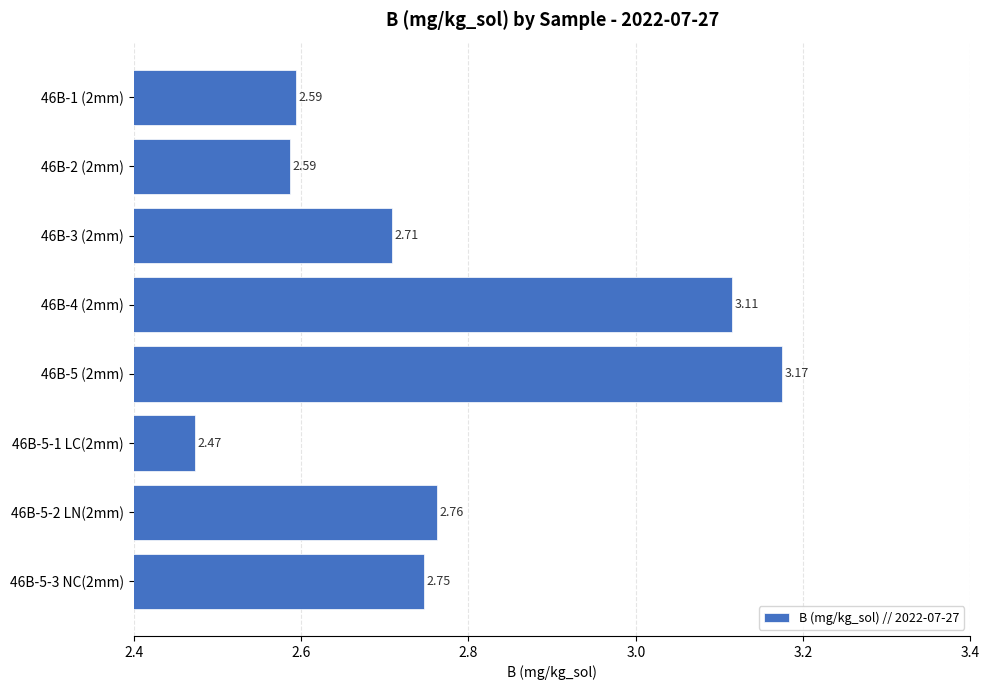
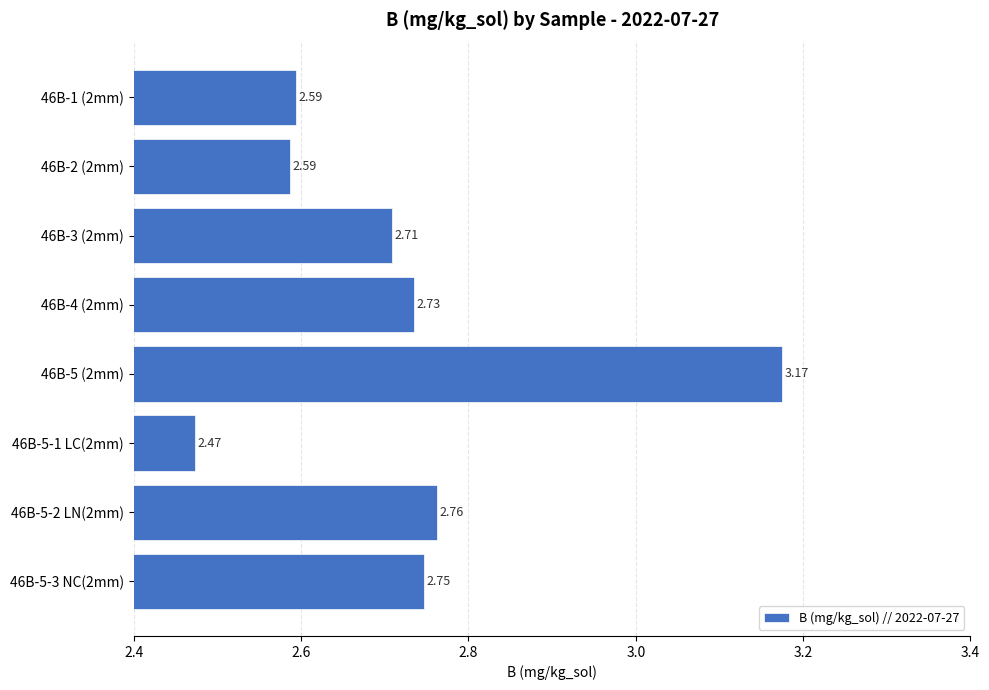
  {
    "46B-1 (2mm)": 2.59,
    "46B-2 (2mm)": 2.59,
    "46B-3 (2mm)": 2.71,
-   "46B-4 (2mm)": 3.11,
+   "46B-4 (2mm)": 2.73,
    "46B-5 (2mm)": 3.17,
    "46B-5-1 LC(2mm)": 2.47,
    "46B-5-2 LN(2mm)": 2.76,
    "46B-5-3 NC(2mm)": 2.75
  }
